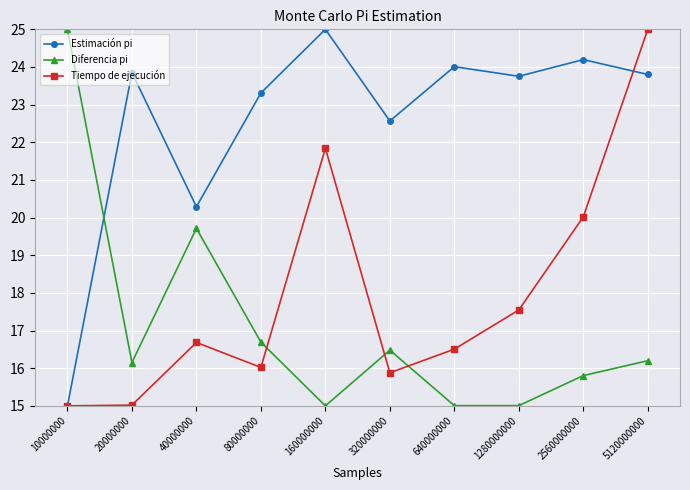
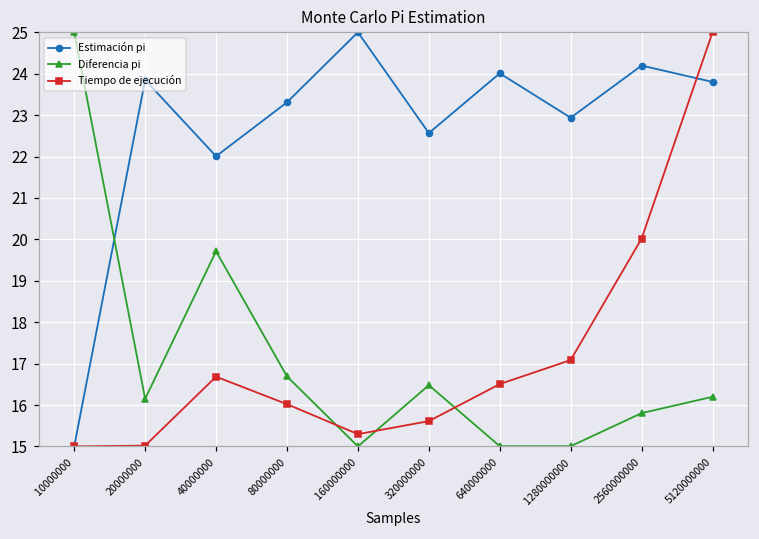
  {
    "Estimación pi": {
-     "40000000": 20.3,
+     "40000000": 22.0,
      "80000000": 23.3,
      "160000000": 25.0,
      "320000000": 22.6,
      "640000000": 24.0,
-     "1280000000": 23.8,
+     "1280000000": 22.9,
      "2560000000": 24.2,
      "5120000000": 23.8
    },
    "Diferencia pi": {
      "10000000": 25.0,
      "20000000": 16.2,
      "40000000": 19.7,
      "80000000": 16.7,
      "160000000": 15.0,
      "320000000": 16.5,
      "640000000": 15.0,
      "1280000000": 15.0,
      "2560000000": 15.8,
      "5120000000": 16.2
    },
    "Tiempo de ejecución": {
      "20000000": 15.0,
      "40000000": 16.7,
      "80000000": 16.0,
-     "160000000": 21.8,
-     "320000000": 15.9,
+     "160000000": 15.3,
+     "320000000": 15.6,
      "640000000": 16.5,
-     "1280000000": 17.5,
+     "1280000000": 17.1,
      "2560000000": 20.0,
      "5120000000": 25.0
    }
  }
